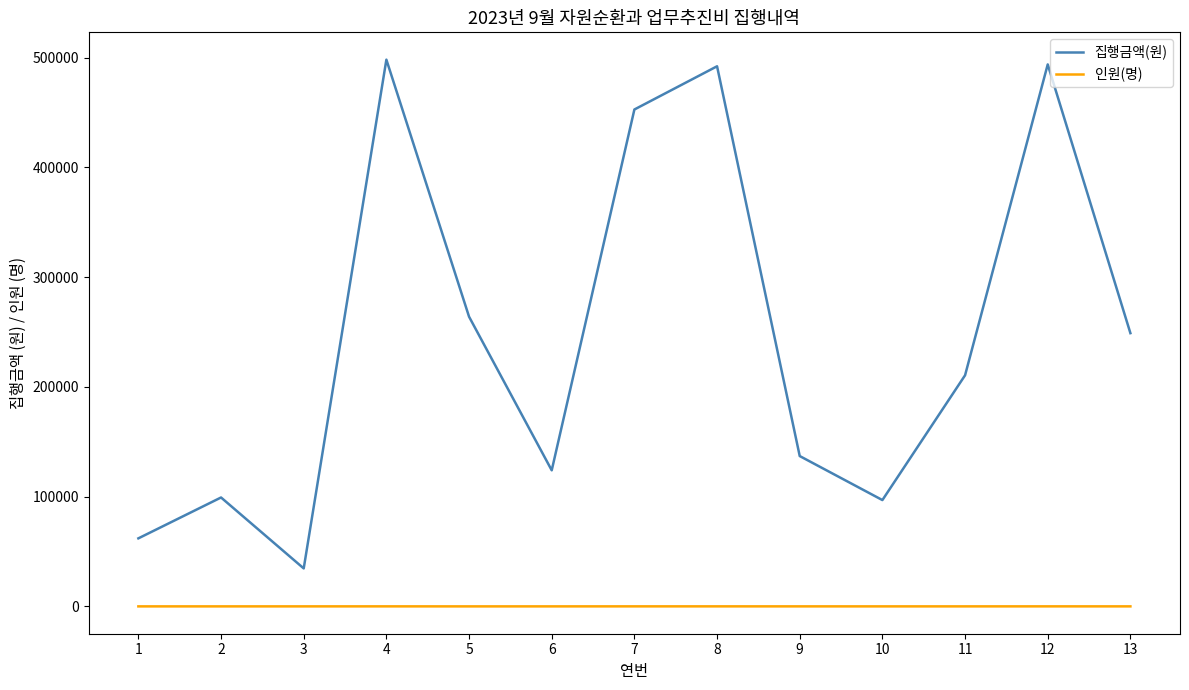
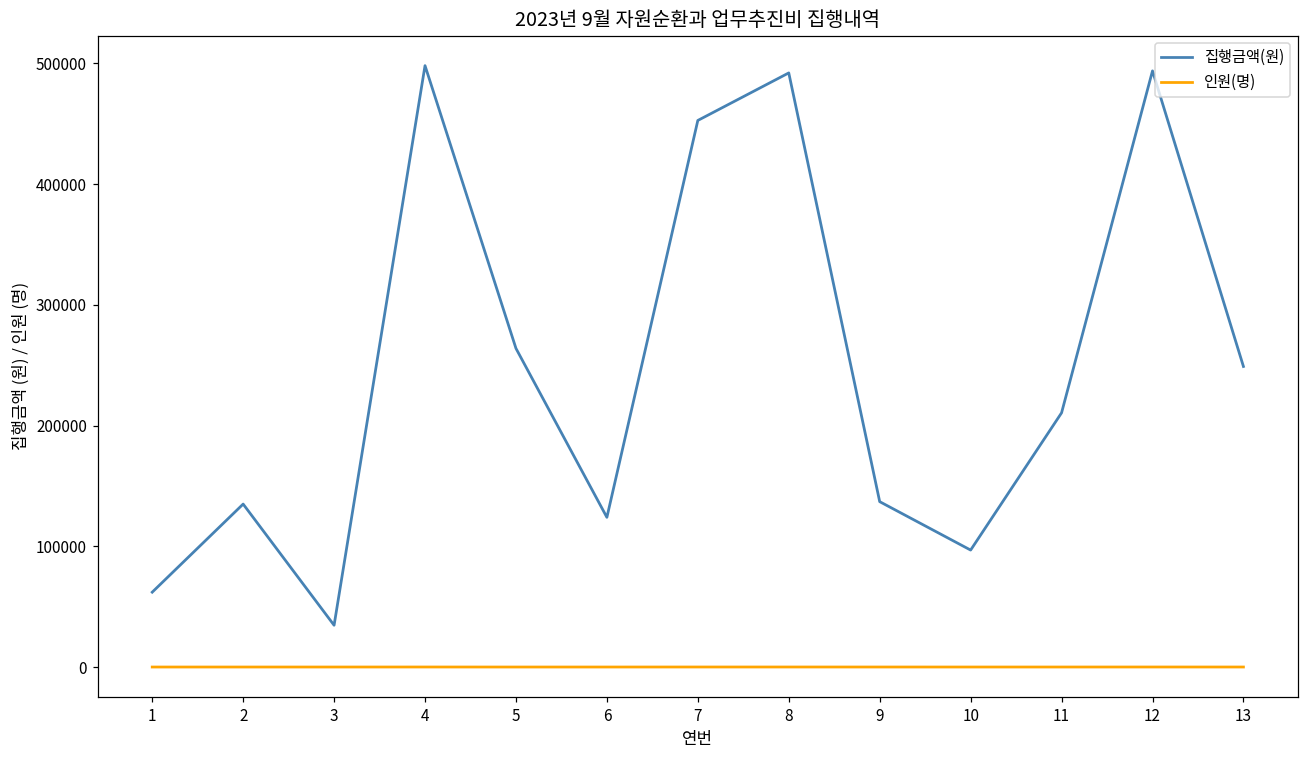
  {
    "집행금액(원)": {
      "1": 62000,
-     "2": 99000,
+     "2": 135000,
      "3": 35000,
      "4": 498000,
      "5": 264000,
      "6": 124000,
      "7": 453000,
      "8": 492000,
      "9": 137000,
      "10": 97000,
      "11": 211000,
      "12": 494000,
      "13": 249000
    },
    "인원(명)": {
      "1": 0,
      "2": 0,
      "3": 0,
      "4": 0,
      "5": 0,
      "6": 0,
      "7": 0,
      "8": 0,
      "9": 0,
      "10": 0,
      "11": 0,
      "12": 0,
      "13": 0
    }
  }
